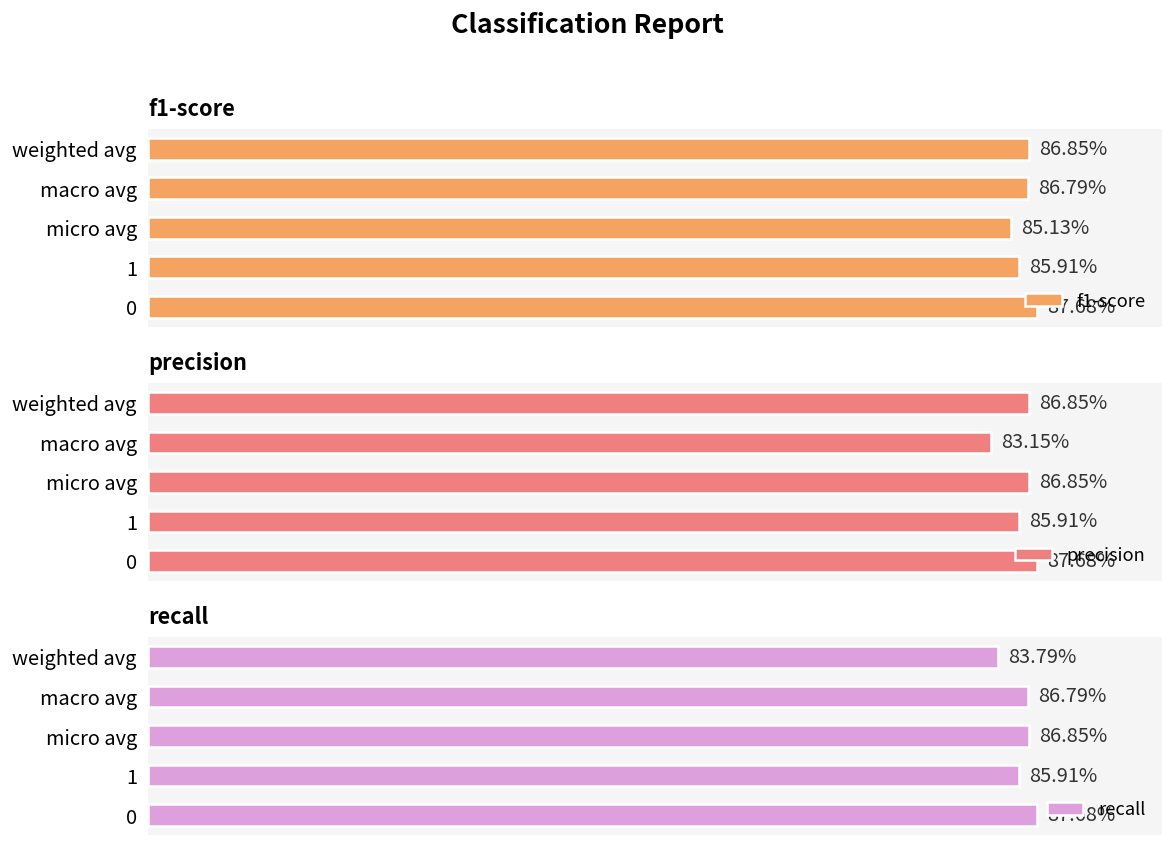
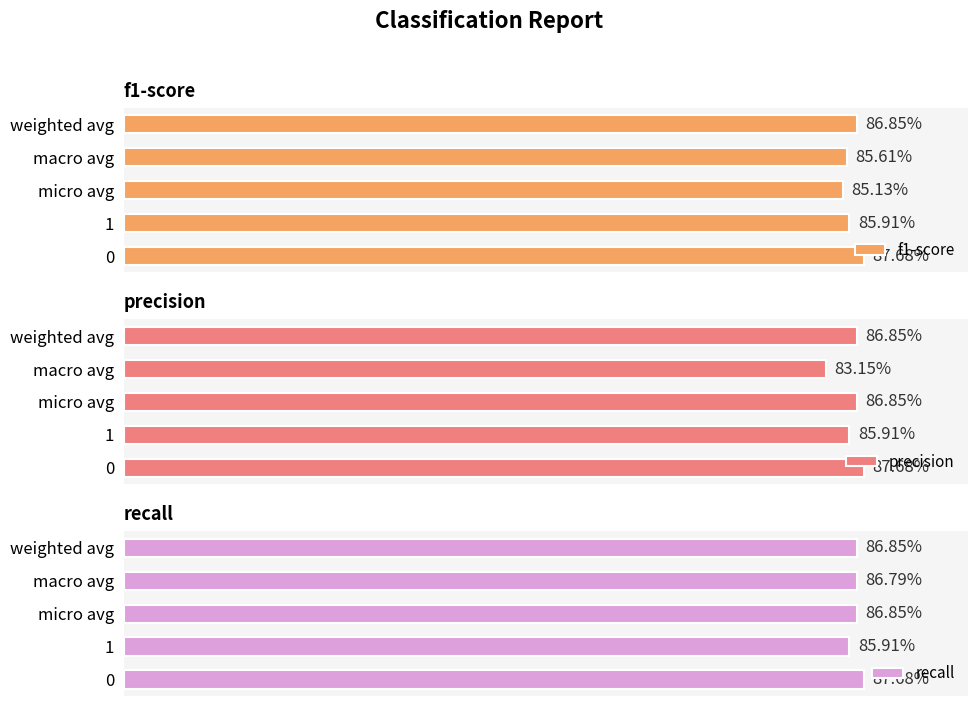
  {
    "f1-score": {
      "weighted avg": "86.85%",
-     "macro avg": "86.79%",
+     "macro avg": "85.61%",
      "micro avg": "85.13%",
      "1": "85.91%",
      "0": "87.68%"
    },
    "precision": {
      "weighted avg": "86.85%",
      "macro avg": "83.15%",
      "micro avg": "86.85%",
      "1": "85.91%",
      "0": "87.68%"
    },
    "recall": {
-     "weighted avg": "83.79%",
+     "weighted avg": "86.85%",
      "macro avg": "86.79%",
      "micro avg": "86.85%",
      "1": "85.91%",
      "0": "87.68%"
    }
  }
